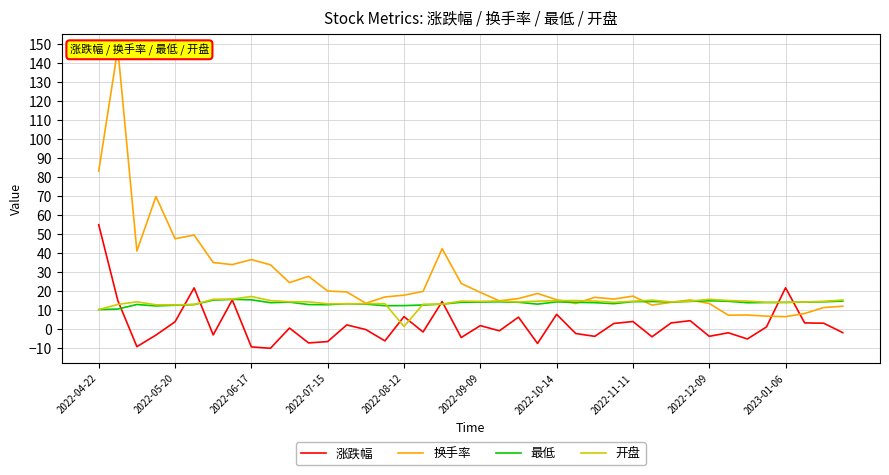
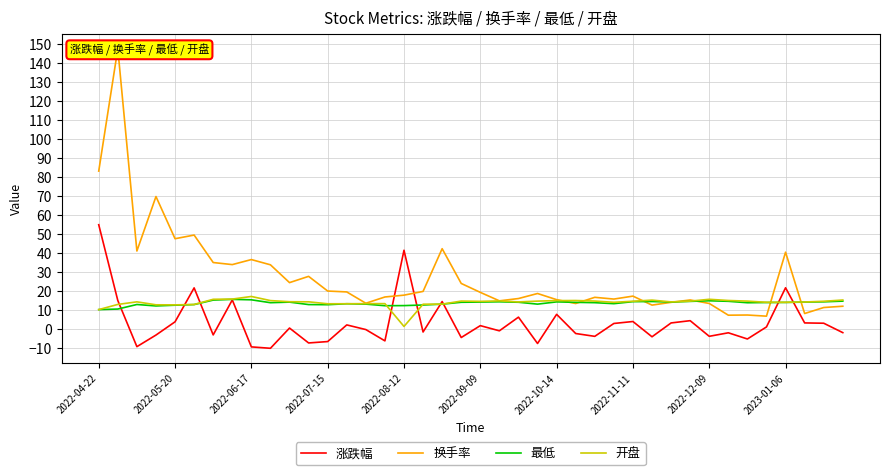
  {
    "涨跌幅": {
      "2022-04-22": 55,
      "2022-05-20": 4,
      "2022-06-17": -10,
      "2022-07-15": -7,
-     "2022-08-12": 6,
+     "2022-08-12": 41,
      "2022-09-09": 2,
      "2022-10-14": 8,
      "2022-11-11": 4,
      "2022-12-09": -4,
      "2023-01-06": 22
    },
    "换手率": {
      "2022-04-22": 83,
      "2022-05-20": 47,
      "2022-06-17": 36,
      "2022-07-15": 20,
      "2022-08-12": 18,
      "2022-09-09": 19,
      "2022-11-11": 17,
      "2022-12-09": 13,
-     "2023-01-06": 6
+     "2023-01-06": 40
    },
    "最低": {
      "2022-06-17": 15,
      "2022-08-12": 12
    },
    "开盘": {
      "2022-06-17": 17,
      "2022-08-12": 1
    }
  }
